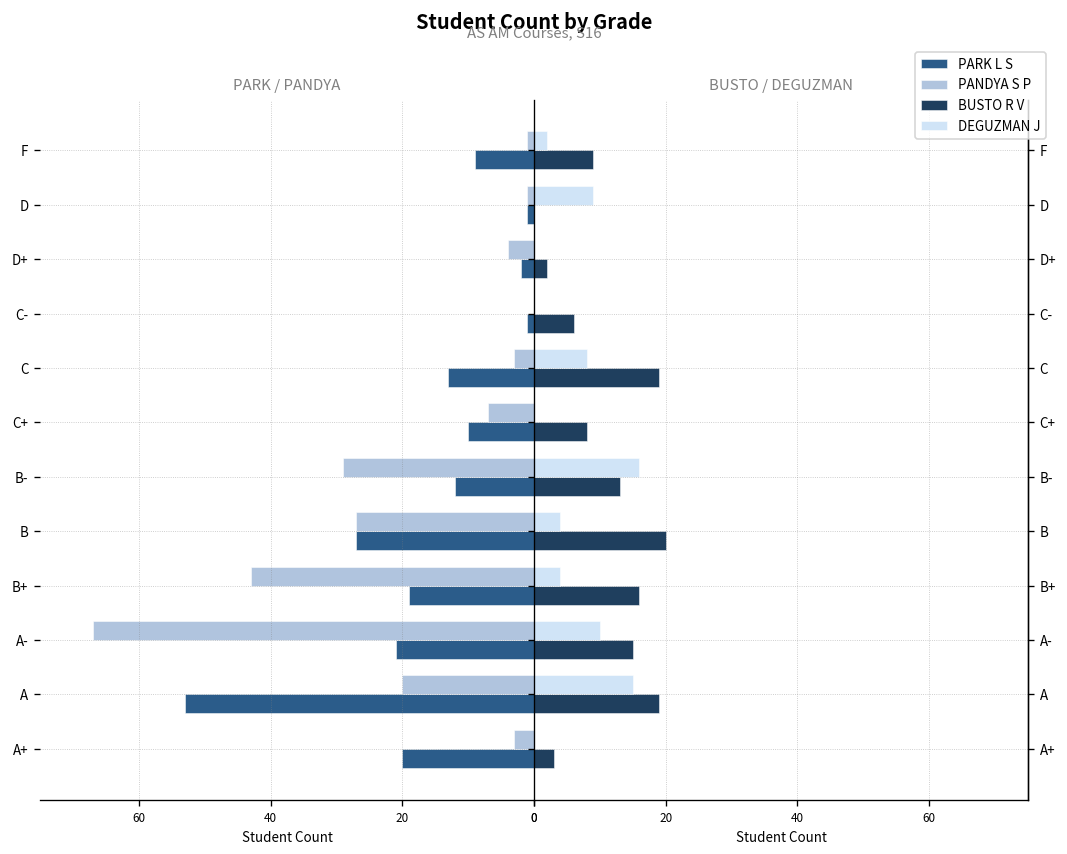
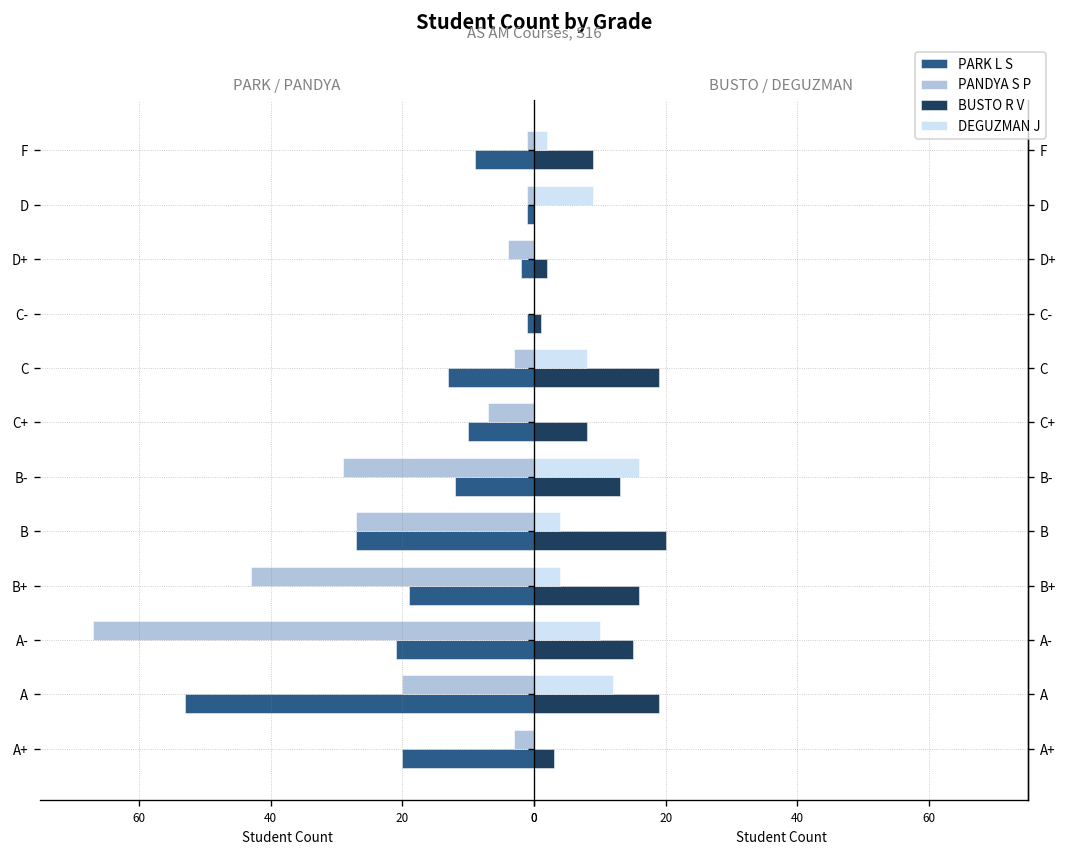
  {
    "BUSTO / DEGUZMAN": {
      "BUSTO R V": {
        "F": 9,
        "D": 0,
        "D+": 2,
-       "C-": 6,
+       "C-": 1,
        "C": 19,
        "C+": 8,
        "B-": 13,
        "B": 20,
        "B+": 16,
        "A-": 15,
        "A": 19,
        "A+": 3
      },
      "DEGUZMAN J": {
        "F": 2,
        "D": 9,
        "D+": 0,
        "C-": 0,
        "C": 8,
        "C+": 0,
        "B-": 16,
        "B": 4,
        "B+": 4,
        "A-": 10,
-       "A": 15,
+       "A": 12,
        "A+": 0
      }
    }
  }
